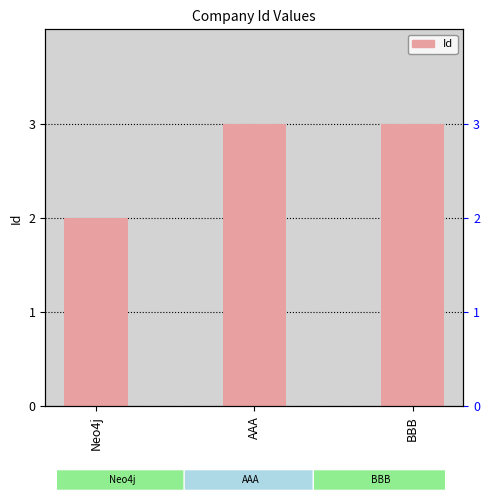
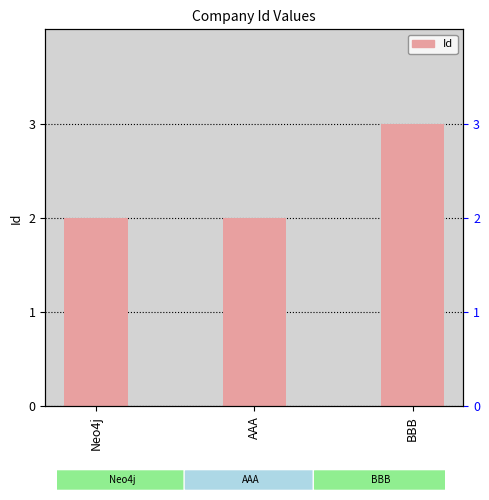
  {
    "Neo4j": 2,
-   "AAA": 3,
+   "AAA": 2,
    "BBB": 3
  }
